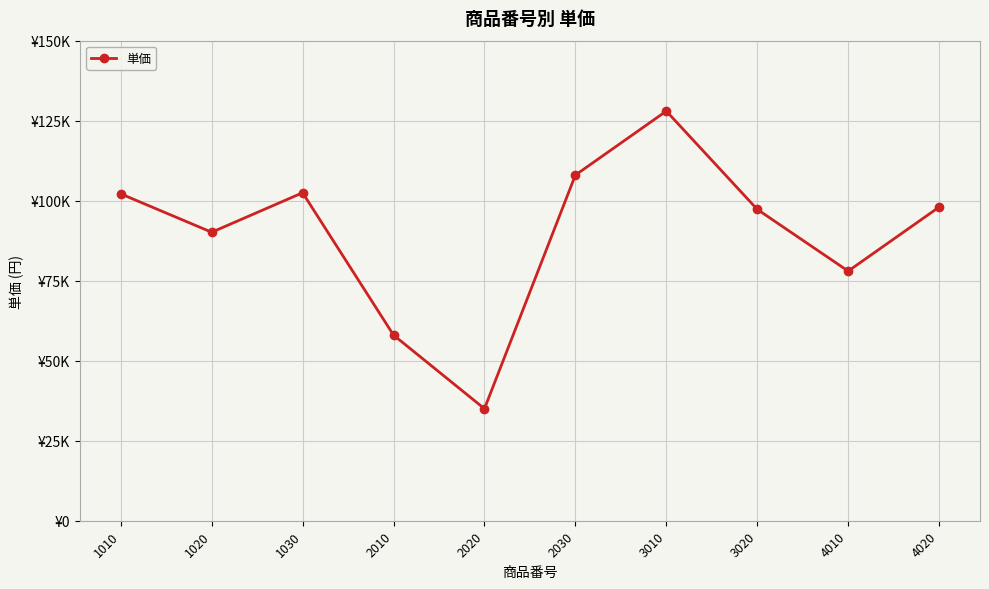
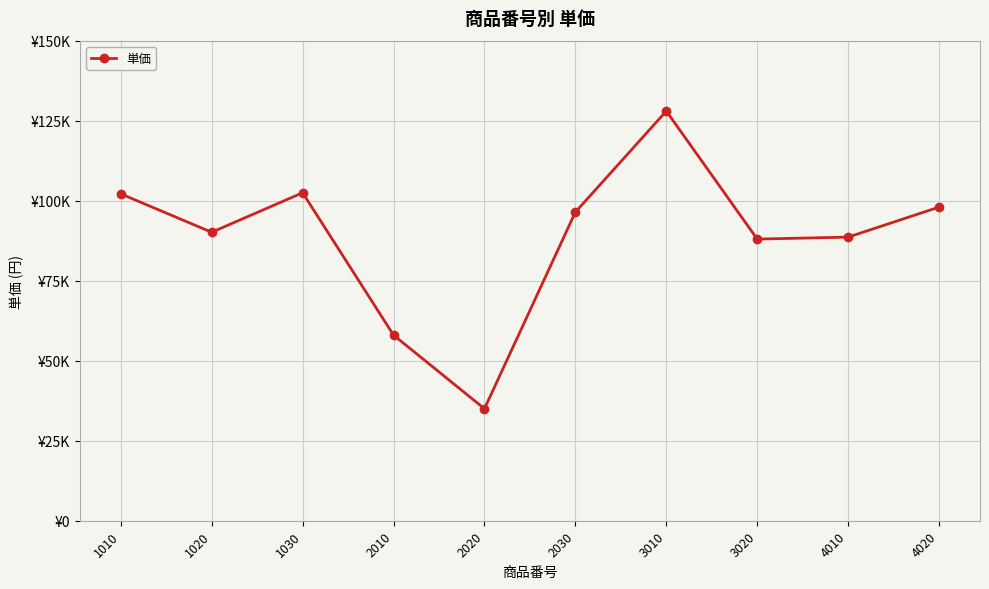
  {
    "1010": "¥102000",
    "1020": "¥90000",
    "1030": "¥102000",
    "2010": "¥58000",
    "2020": "¥35000",
-   "2030": "¥108000",
+   "2030": "¥96000",
    "3010": "¥128000",
-   "3020": "¥97000",
-   "4010": "¥78000",
+   "3020": "¥88000",
+   "4010": "¥89000",
    "4020": "¥98000"
  }
